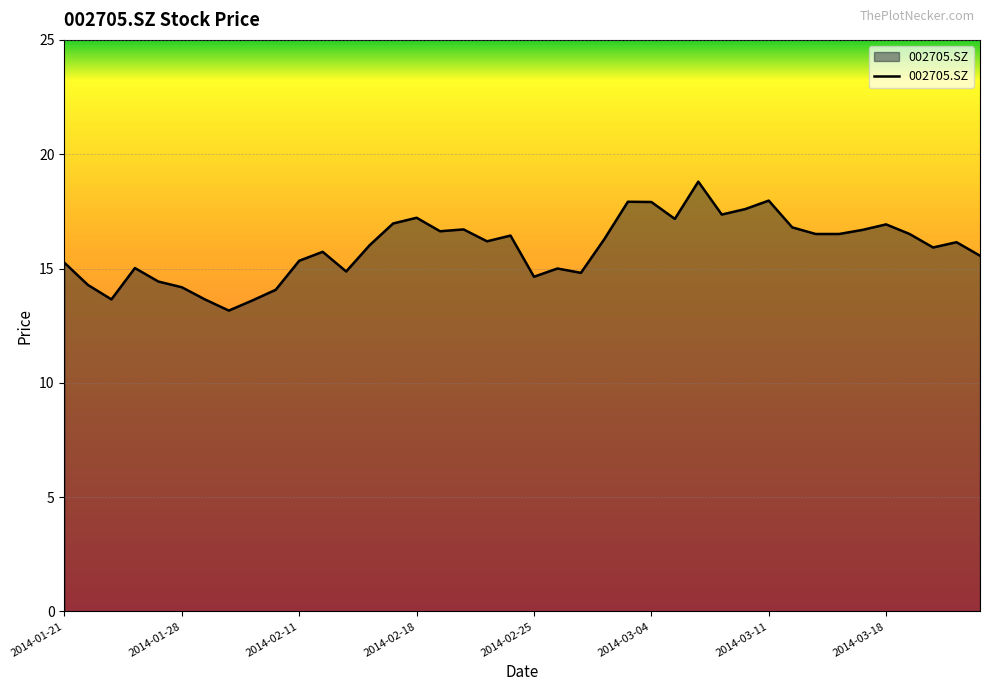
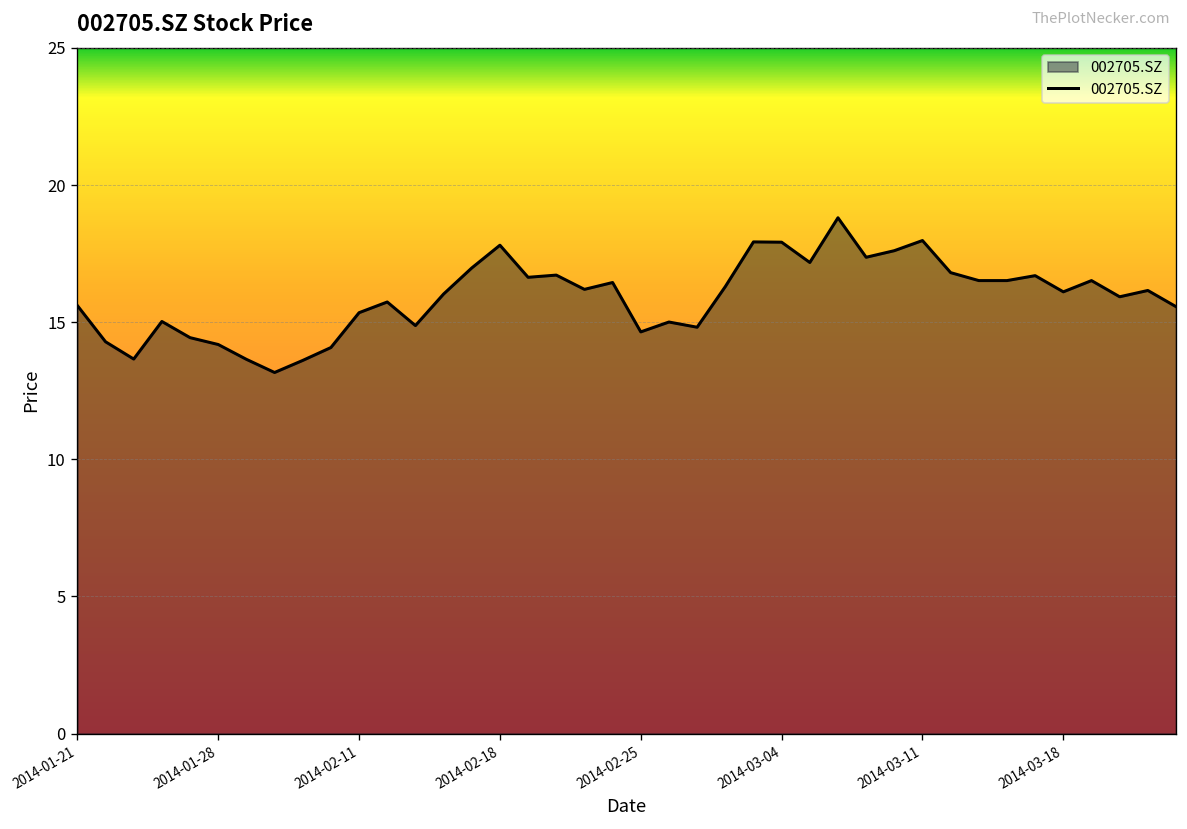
  {
-   "2014-01-21": 15.3,
+   "2014-01-21": 15.6,
    "2014-01-28": 14.2,
    "2014-02-11": 15.3,
-   "2014-02-18": 17.2,
+   "2014-02-18": 17.8,
    "2014-02-25": 14.6,
    "2014-03-04": 17.9,
    "2014-03-11": 18.0,
-   "2014-03-18": 16.9
+   "2014-03-18": 16.1
  }
